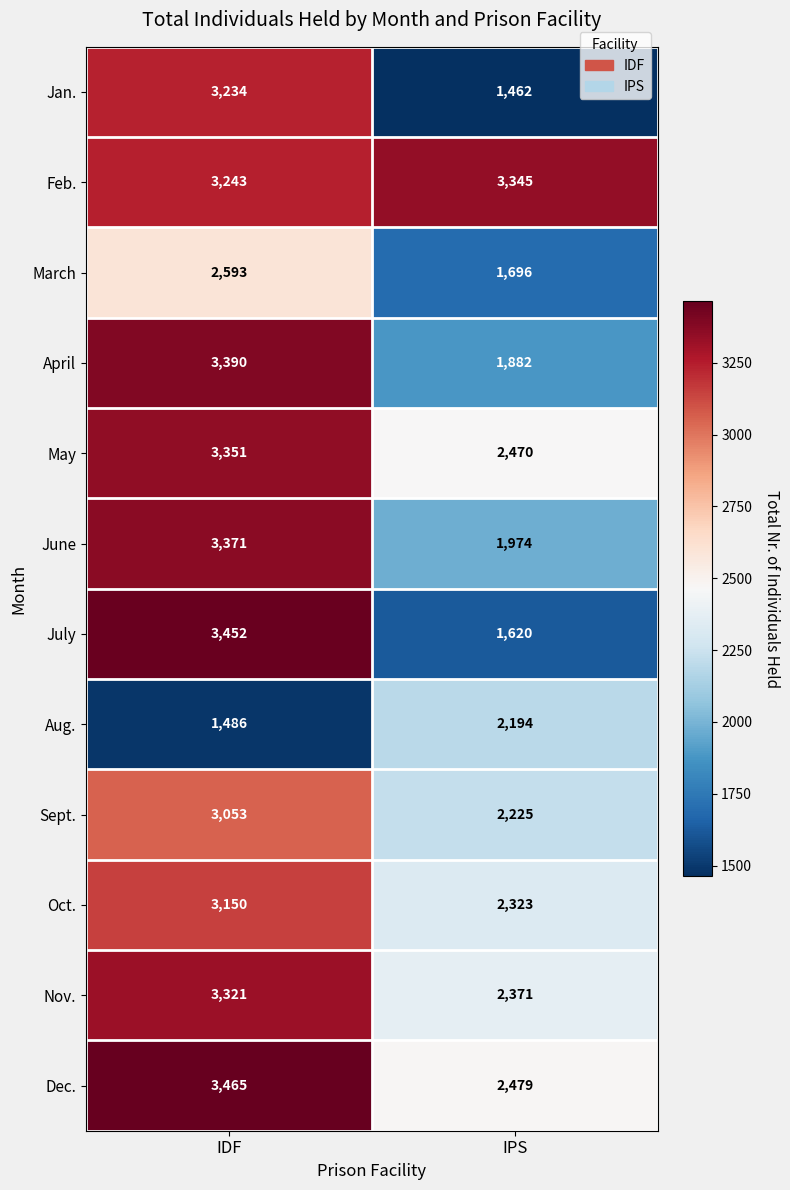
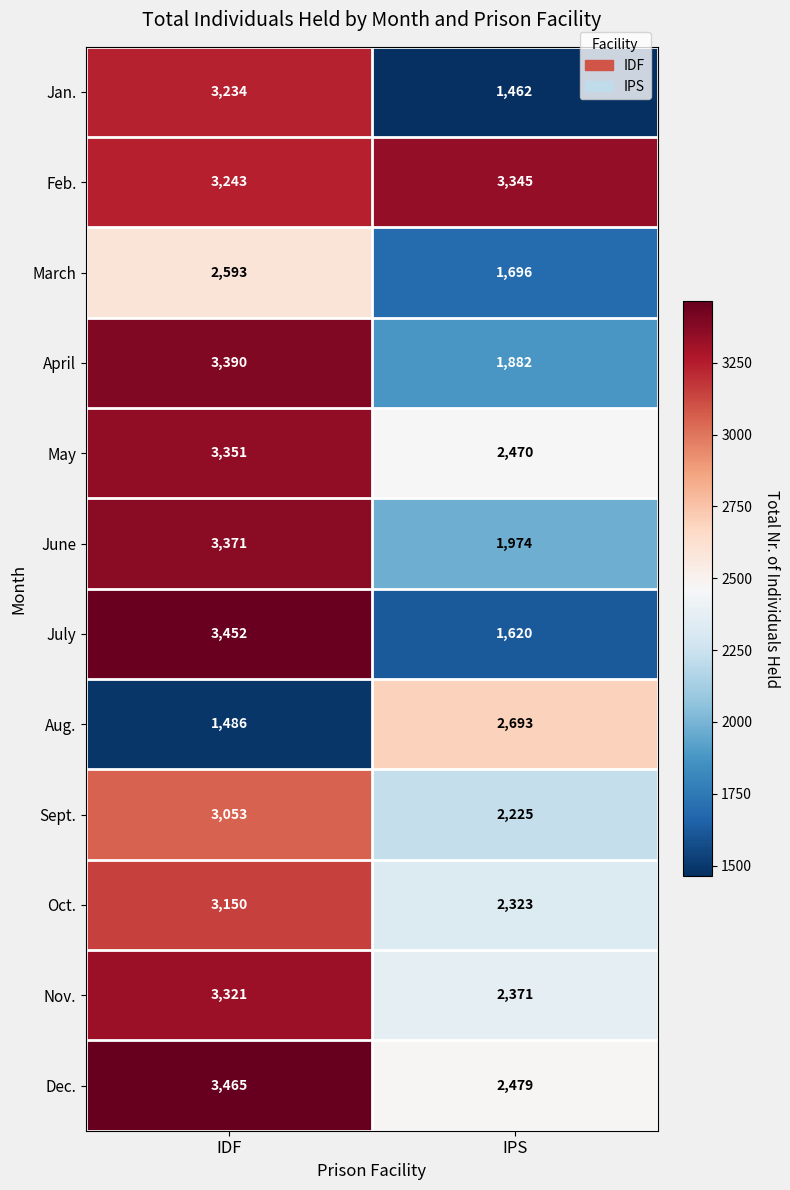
  {
    "Jan.": {
      "IDF": "3,234",
      "IPS": "1,462"
    },
    "Feb.": {
      "IDF": "3,243",
      "IPS": "3,345"
    },
    "March": {
      "IDF": "2,593",
      "IPS": "1,696"
    },
    "April": {
      "IDF": "3,390",
      "IPS": "1,882"
    },
    "May": {
      "IDF": "3,351",
      "IPS": "2,470"
    },
    "June": {
      "IDF": "3,371",
      "IPS": "1,974"
    },
    "July": {
      "IDF": "3,452",
      "IPS": "1,620"
    },
    "Aug.": {
      "IDF": "1,486",
-     "IPS": "2,194"
+     "IPS": "2,693"
    },
    "Sept.": {
      "IDF": "3,053",
      "IPS": "2,225"
    },
    "Oct.": {
      "IDF": "3,150",
      "IPS": "2,323"
    },
    "Nov.": {
      "IDF": "3,321",
      "IPS": "2,371"
    },
    "Dec.": {
      "IDF": "3,465",
      "IPS": "2,479"
    }
  }
